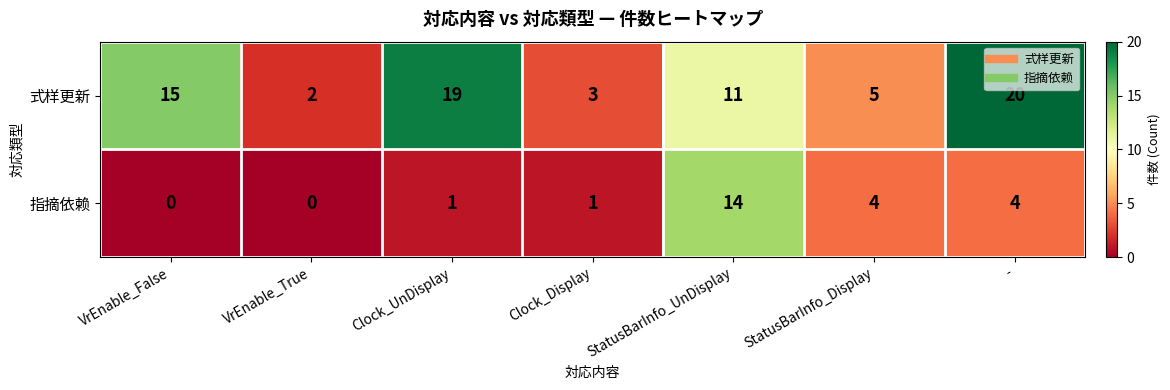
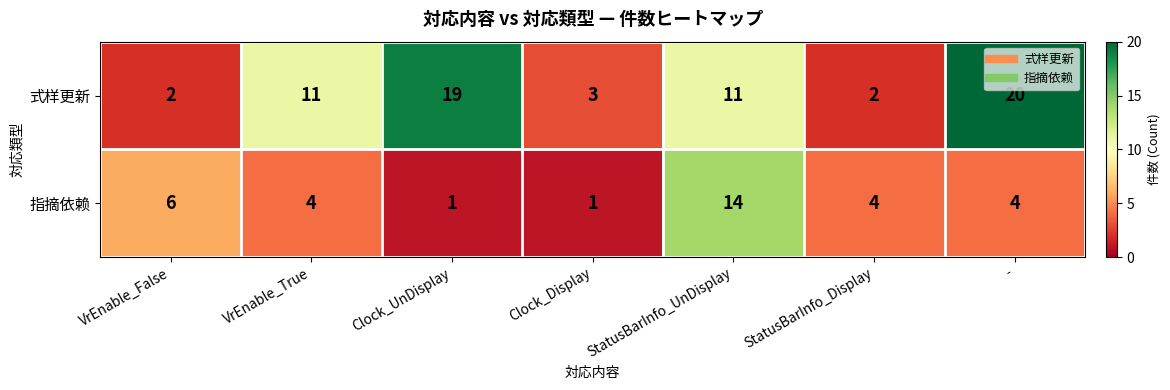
  {
    "式样更新": {
-     "VrEnable_False": 15,
-     "VrEnable_True": 2,
+     "VrEnable_False": 2,
+     "VrEnable_True": 11,
      "Clock_UnDisplay": 19,
      "Clock_Display": 3,
      "StatusBarInfo_UnDisplay": 11,
-     "StatusBarInfo_Display": 5
+     "StatusBarInfo_Display": 2
    },
    "指摘依赖": {
-     "VrEnable_False": 0,
-     "VrEnable_True": 0,
+     "VrEnable_False": 6,
+     "VrEnable_True": 4,
      "Clock_UnDisplay": 1,
      "Clock_Display": 1,
      "StatusBarInfo_UnDisplay": 14,
      "StatusBarInfo_Display": 4,
      "-": 4
    }
  }
